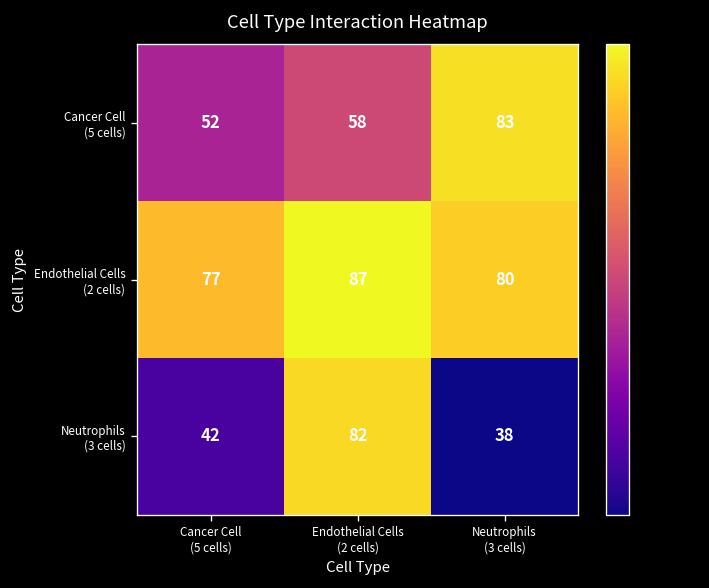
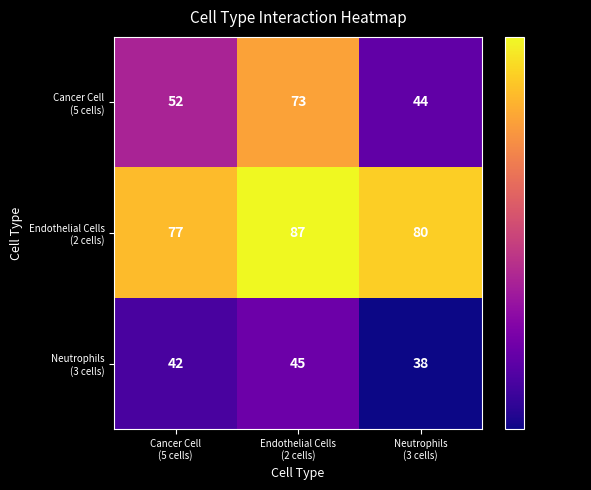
  {
    "Cancer Cell (5 cells)": {
      "Cancer Cell (5 cells)": 52,
-     "Endothelial Cells (2 cells)": 58,
-     "Neutrophils (3 cells)": 83
+     "Endothelial Cells (2 cells)": 73,
+     "Neutrophils (3 cells)": 44
    },
    "Endothelial Cells (2 cells)": {
      "Cancer Cell (5 cells)": 77,
      "Endothelial Cells (2 cells)": 87,
      "Neutrophils (3 cells)": 80
    },
    "Neutrophils (3 cells)": {
      "Cancer Cell (5 cells)": 42,
-     "Endothelial Cells (2 cells)": 82,
+     "Endothelial Cells (2 cells)": 45,
      "Neutrophils (3 cells)": 38
    }
  }
